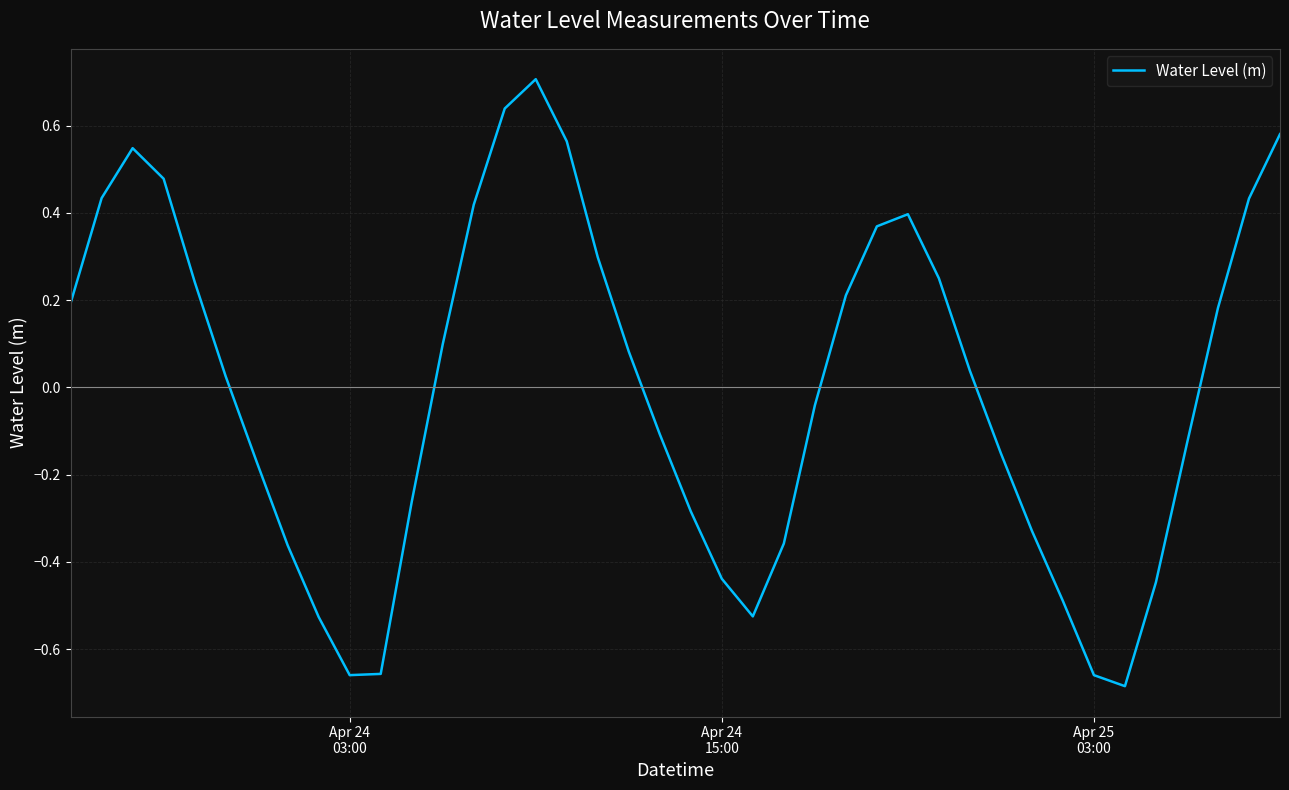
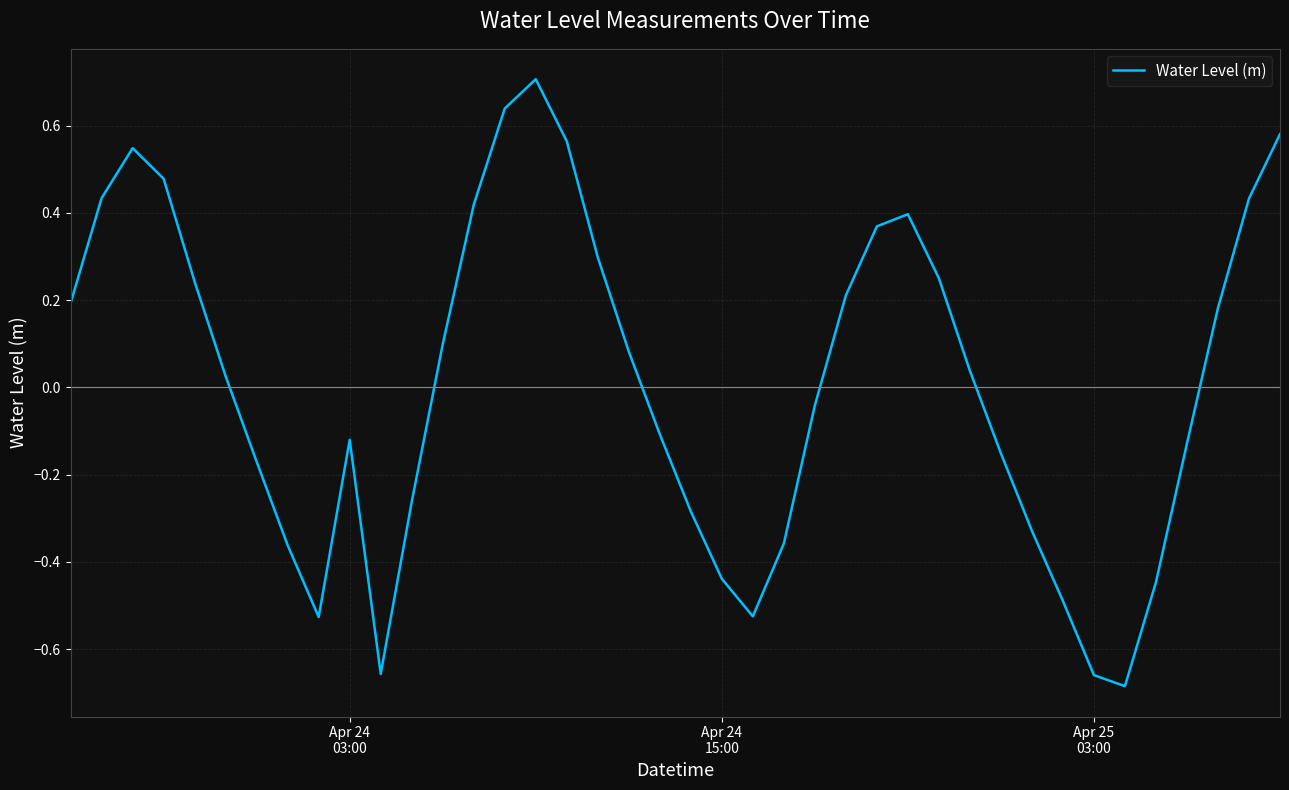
  {
-   "Apr 24 03:00": -0.66,
+   "Apr 24 03:00": -0.12,
    "Apr 24 15:00": -0.44,
    "Apr 25 03:00": -0.66
  }
